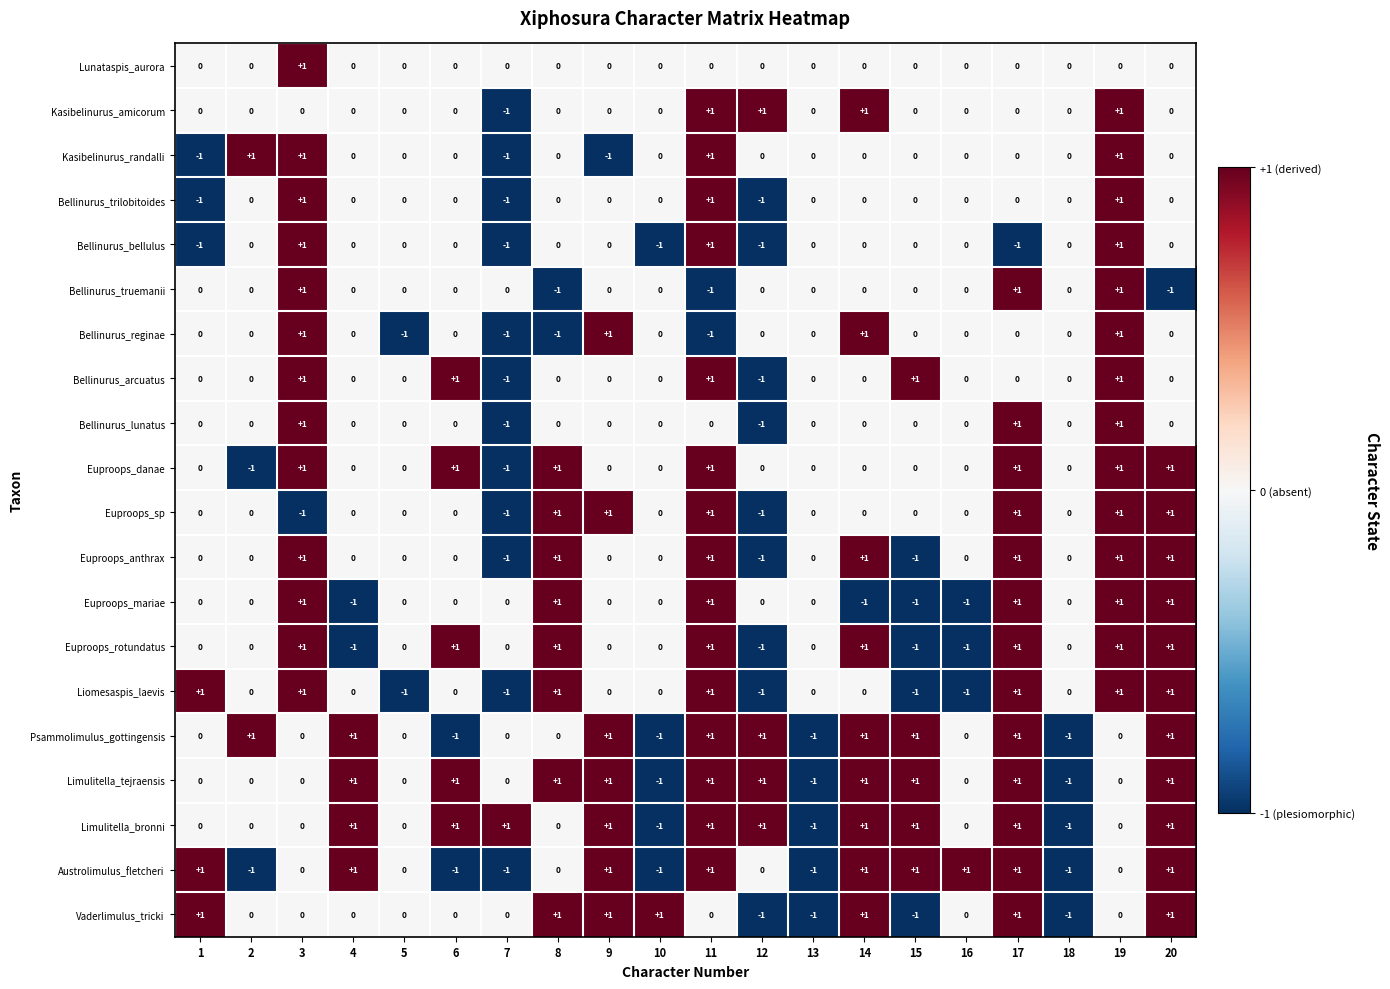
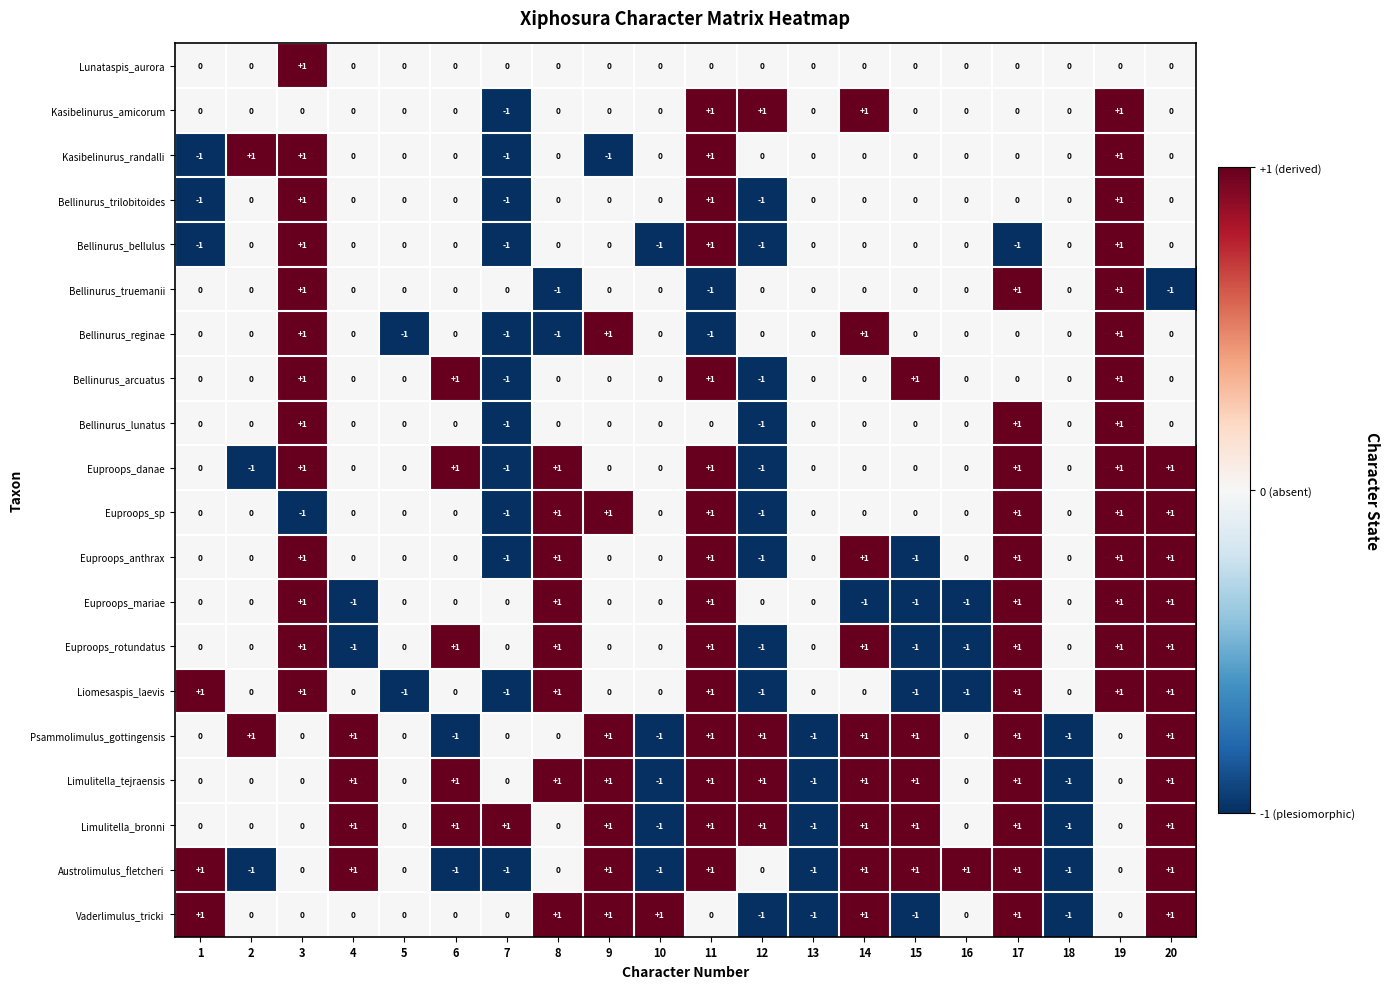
  {
    "Euproops_danae": {
      "1": "0",
      "2": "-1",
      "3": "+1",
      "4": "0",
      "5": "0",
      "6": "+1",
      "7": "-1",
      "8": "+1",
      "9": "0",
      "10": "0",
      "11": "+1",
-     "12": "0",
+     "12": "-1",
      "13": "0",
      "14": "0",
      "15": "0",
      "16": "0",
      "17": "+1",
      "18": "0",
      "19": "+1",
      "20": "+1"
    }
  }
